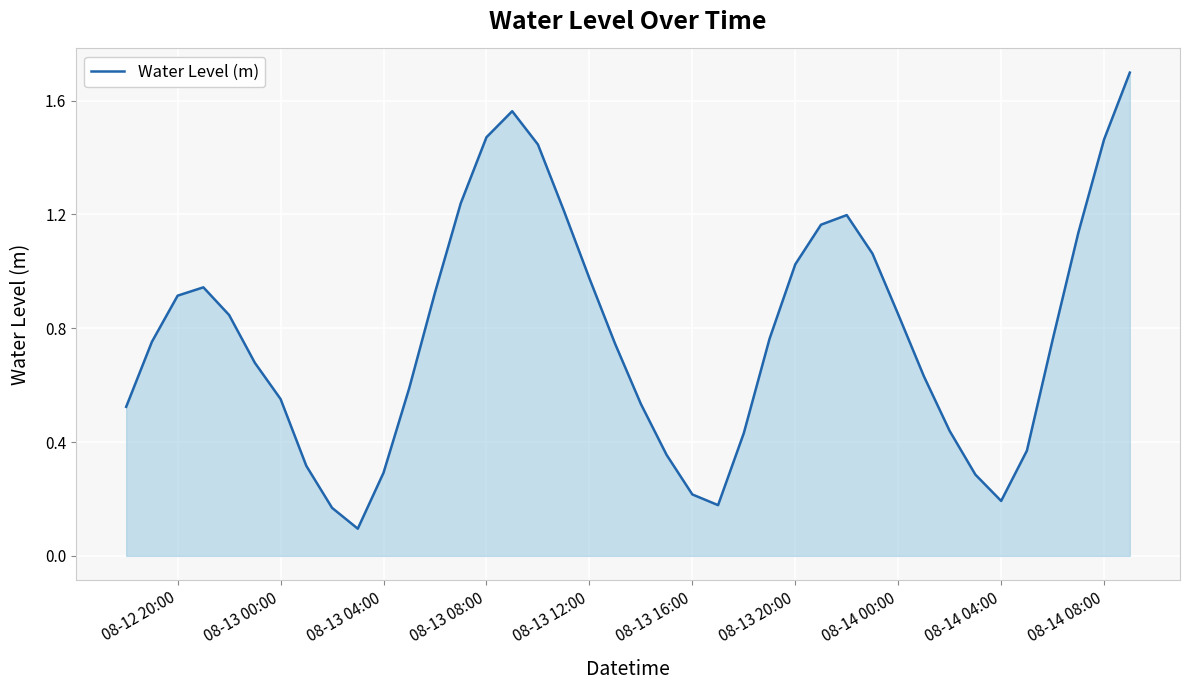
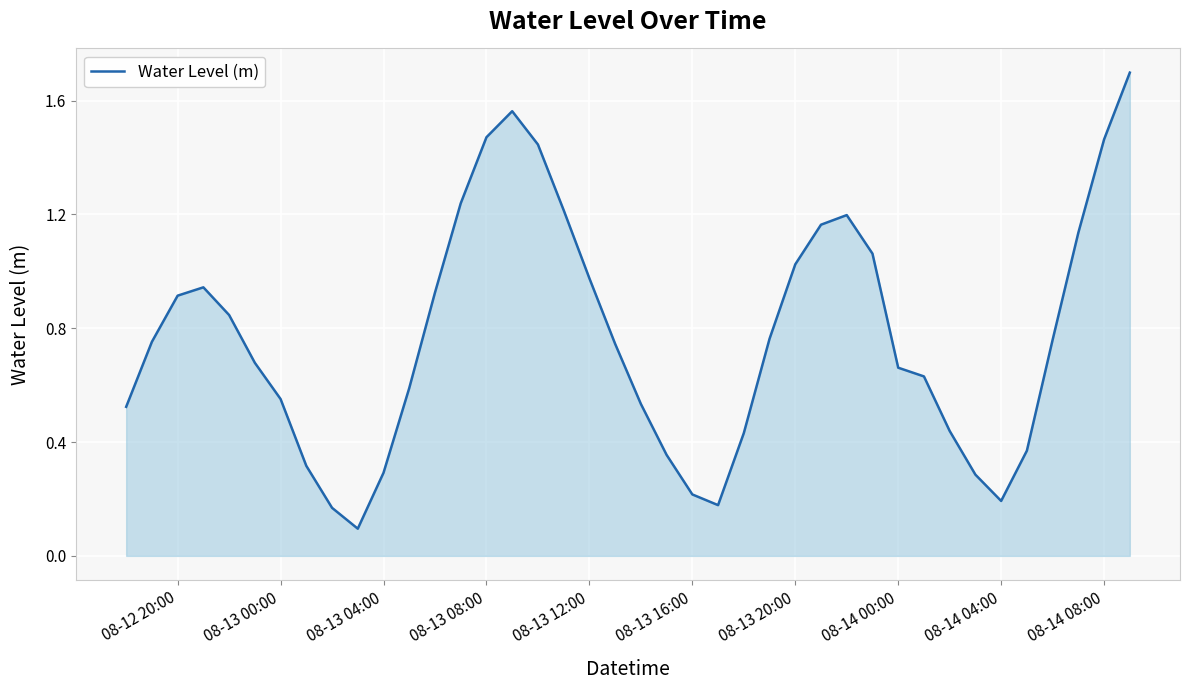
  {
    "08-12 20:00": 0.91,
    "08-13 00:00": 0.55,
    "08-13 04:00": 0.29,
    "08-13 08:00": 1.47,
    "08-13 12:00": 0.98,
    "08-13 16:00": 0.22,
    "08-13 20:00": 1.02,
-   "08-14 00:00": 0.85,
+   "08-14 00:00": 0.66,
    "08-14 04:00": 0.19,
    "08-14 08:00": 1.46
  }
